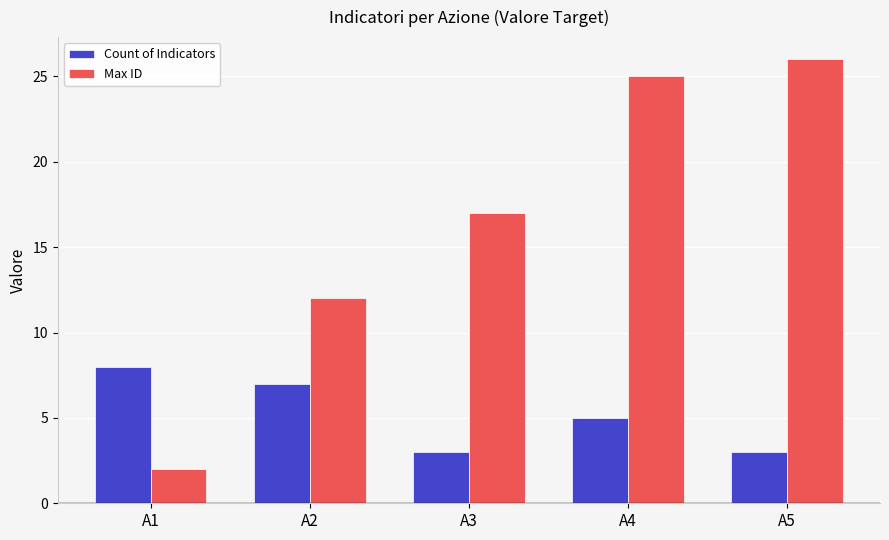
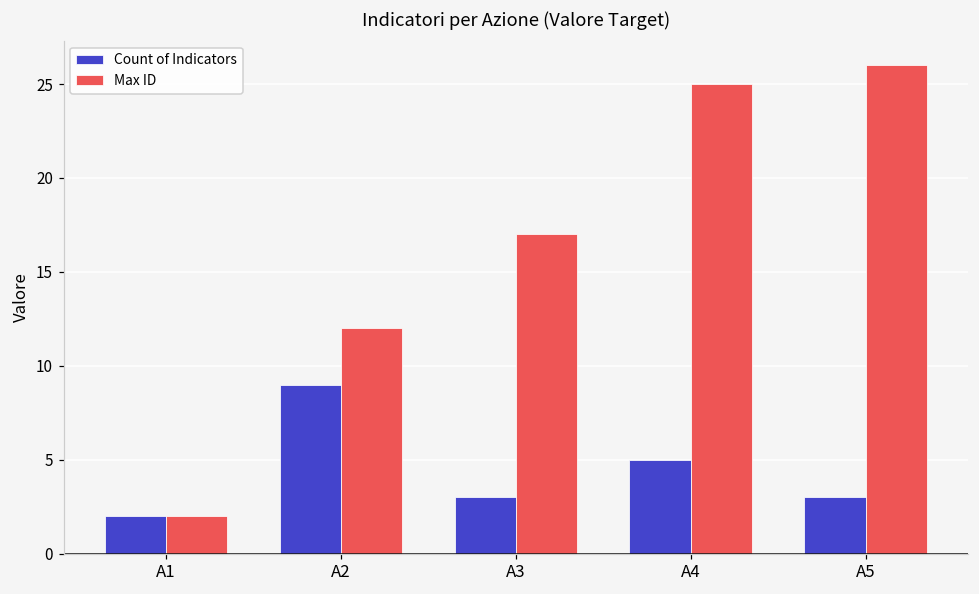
  {
    "Count of Indicators": {
-     "A1": 8,
-     "A2": 7,
+     "A1": 2,
+     "A2": 9,
      "A3": 3,
      "A4": 5,
      "A5": 3
    },
    "Max ID": {
      "A1": 2,
      "A2": 12,
      "A3": 17,
      "A4": 25,
      "A5": 26
    }
  }
